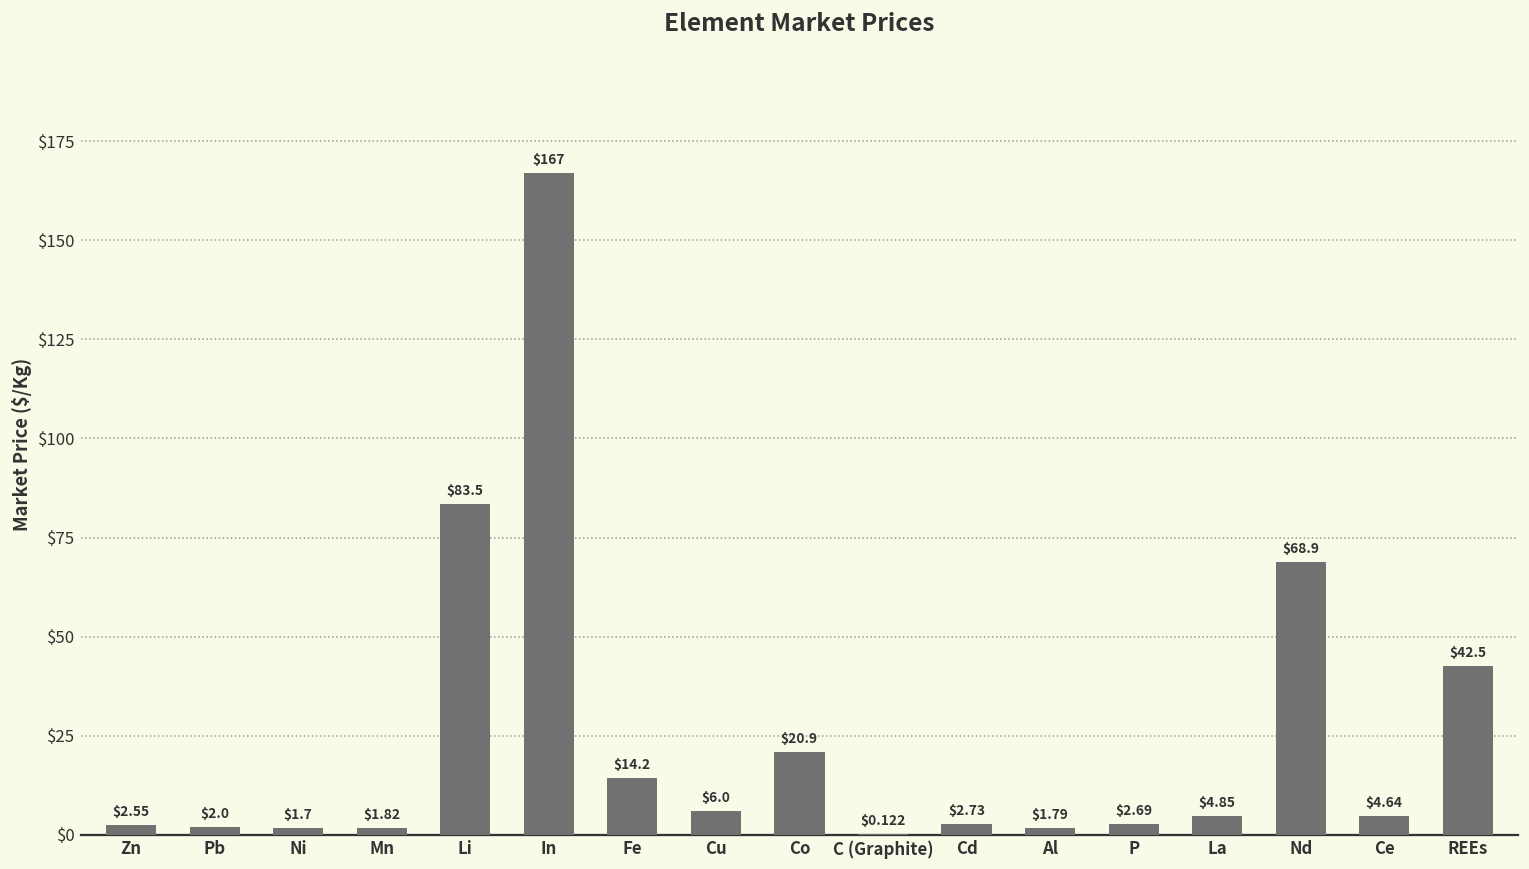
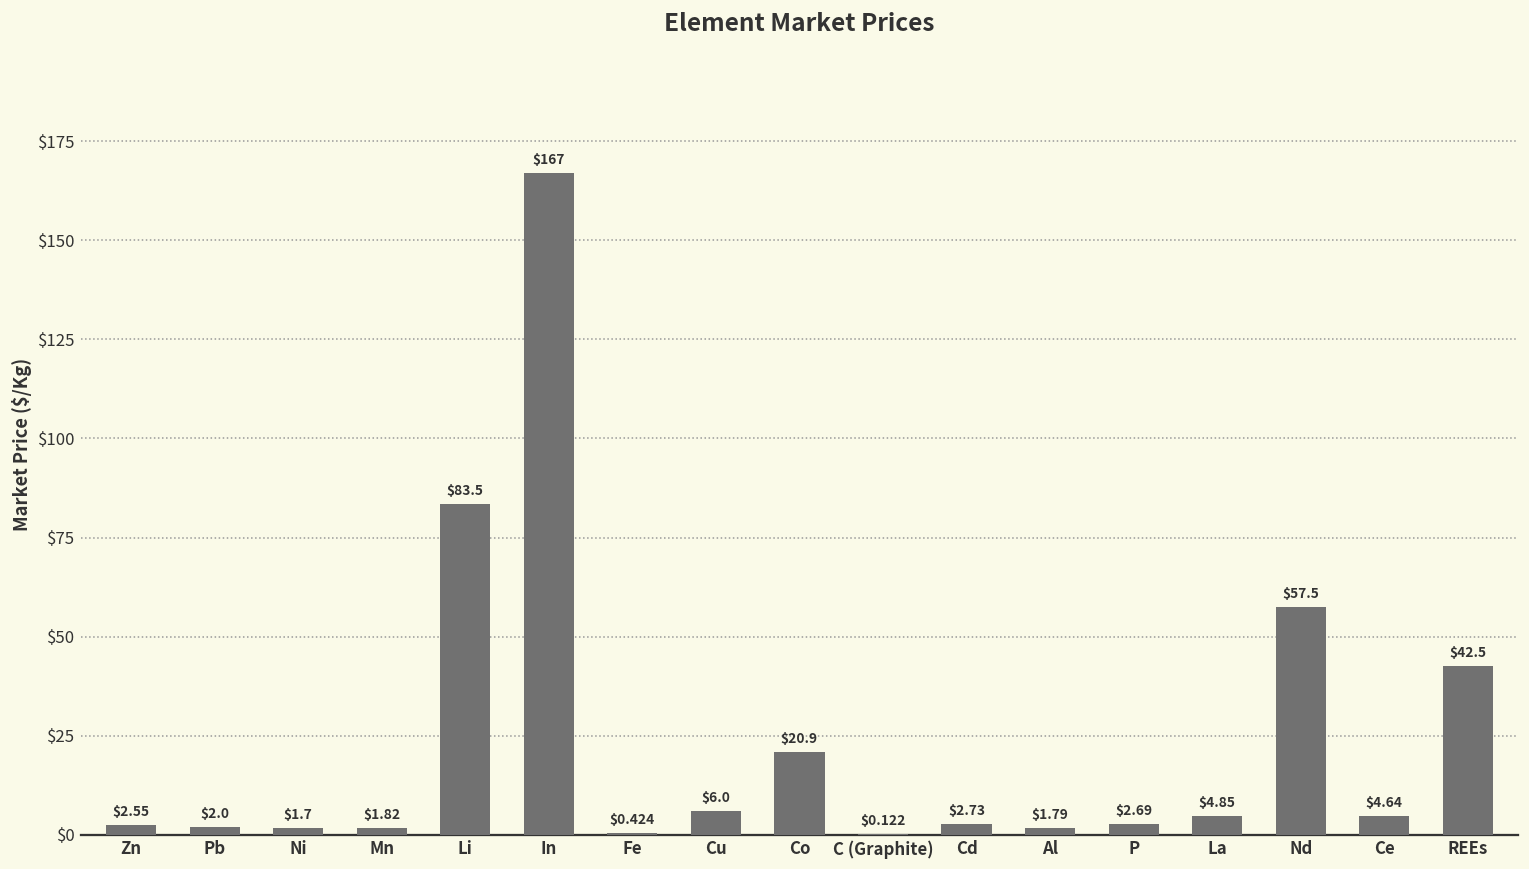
  {
    "Zn": "$2.55",
    "Pb": "$2.0",
    "Ni": "$1.7",
    "Mn": "$1.82",
    "Li": "$83.5",
    "In": "$167",
-   "Fe": "$14.2",
+   "Fe": "$0.424",
    "Cu": "$6.0",
    "Co": "$20.9",
    "C (Graphite)": "$0.122",
    "Cd": "$2.73",
    "Al": "$1.79",
    "P": "$2.69",
    "La": "$4.85",
-   "Nd": "$68.9",
+   "Nd": "$57.5",
    "Ce": "$4.64",
    "REEs": "$42.5"
  }
